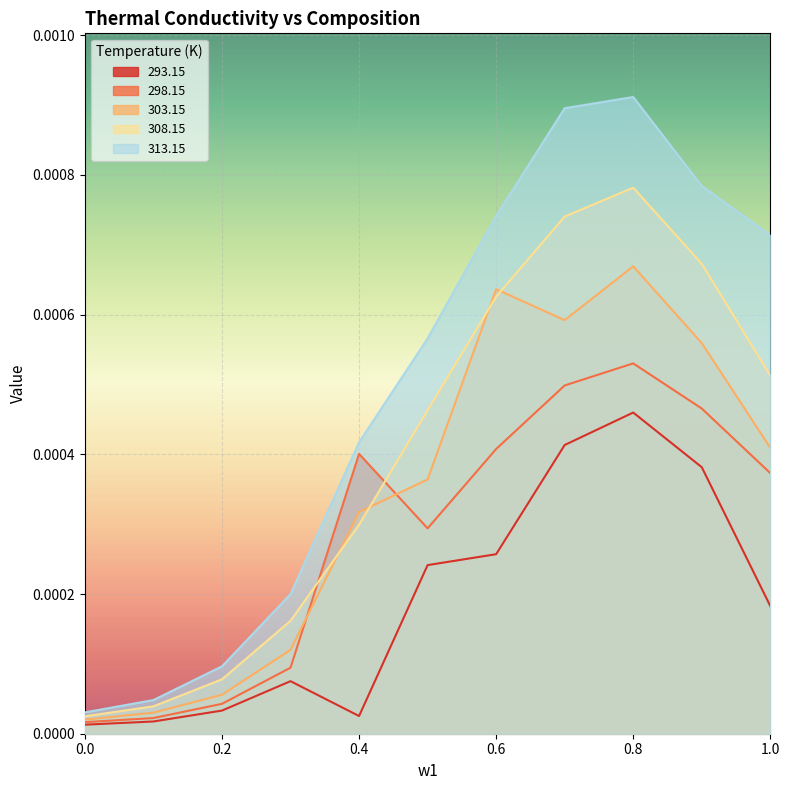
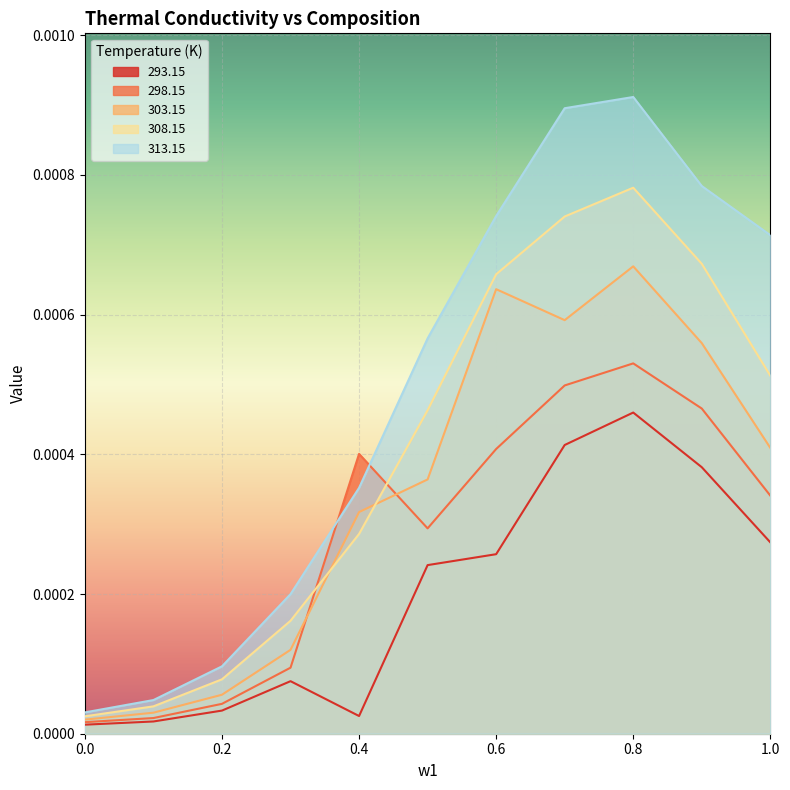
  {
    "293.15": {
      "0.2": 0.00003,
      "0.4": 0.00003,
      "0.6": 0.00026,
      "0.8": 0.00046,
-     "1.0": 0.00018
+     "1.0": 0.00027
    },
    "298.15": {
      "0.2": 0.00004,
      "0.4": 0.00040,
      "0.6": 0.00041,
      "0.8": 0.00053,
-     "1.0": 0.00037
+     "1.0": 0.00034
    },
    "303.15": {
      "0.0": 0.00002,
      "0.2": 0.00006,
      "0.4": 0.00032,
      "0.6": 0.00064,
      "0.8": 0.00067,
      "1.0": 0.00041
    },
    "308.15": {
      "0.0": 0.00002,
      "0.2": 0.00008,
-     "0.4": 0.00030,
-     "0.6": 0.00063,
+     "0.4": 0.00029,
+     "0.6": 0.00066,
      "0.8": 0.00078,
      "1.0": 0.00051
    },
    "313.15": {
      "0.0": 0.00003,
      "0.2": 0.00010,
-     "0.4": 0.00042,
+     "0.4": 0.00035,
      "0.6": 0.00074,
      "0.8": 0.00091,
      "1.0": 0.00071
    }
  }
